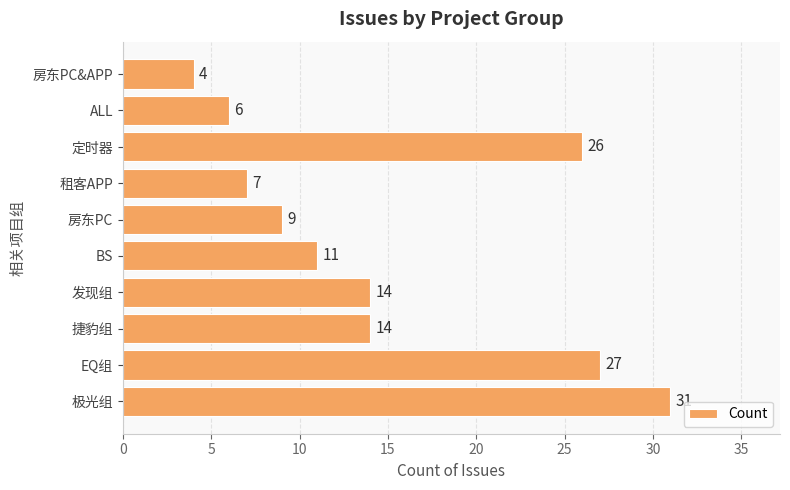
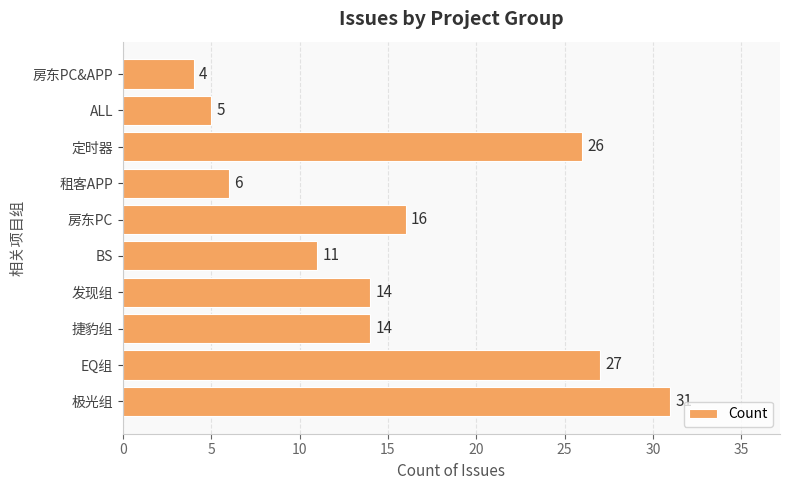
  {
    "房东PC&APP": 4,
-   "ALL": 6,
+   "ALL": 5,
    "定时器": 26,
-   "租客APP": 7,
-   "房东PC": 9,
+   "租客APP": 6,
+   "房东PC": 16,
    "BS": 11,
    "发现组": 14,
    "捷豹组": 14,
    "EQ组": 27
  }
